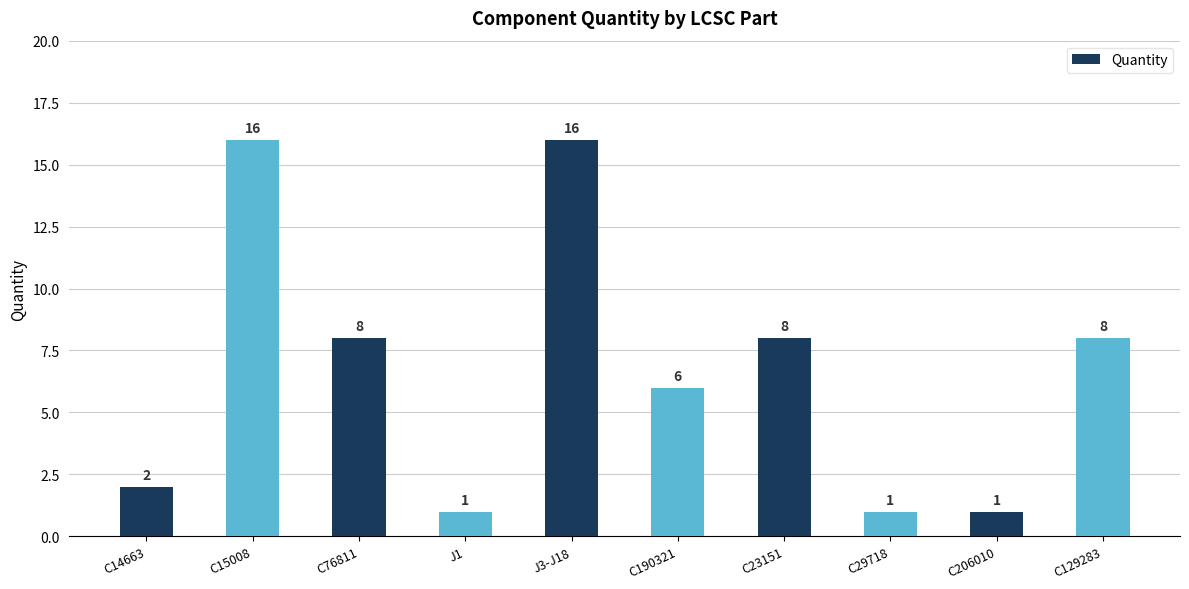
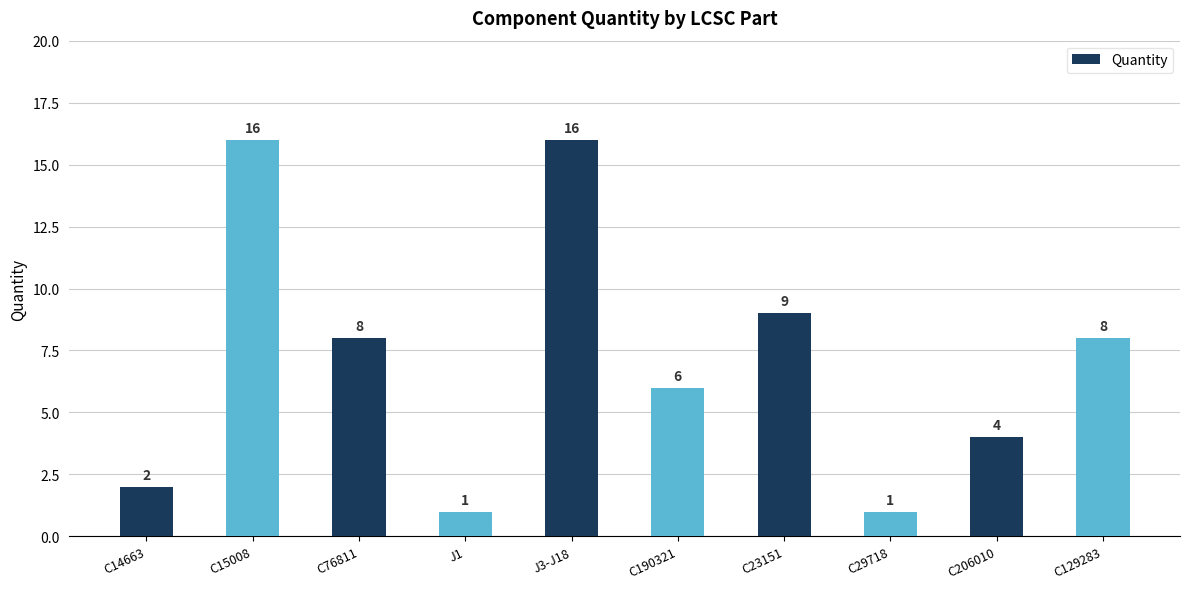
  {
    "C14663": 2,
    "C15008": 16,
    "C76811": 8,
    "J1": 1,
    "J3-J18": 16,
    "C190321": 6,
-   "C23151": 8,
+   "C23151": 9,
    "C29718": 1,
-   "C206010": 1,
+   "C206010": 4,
    "C129283": 8
  }
